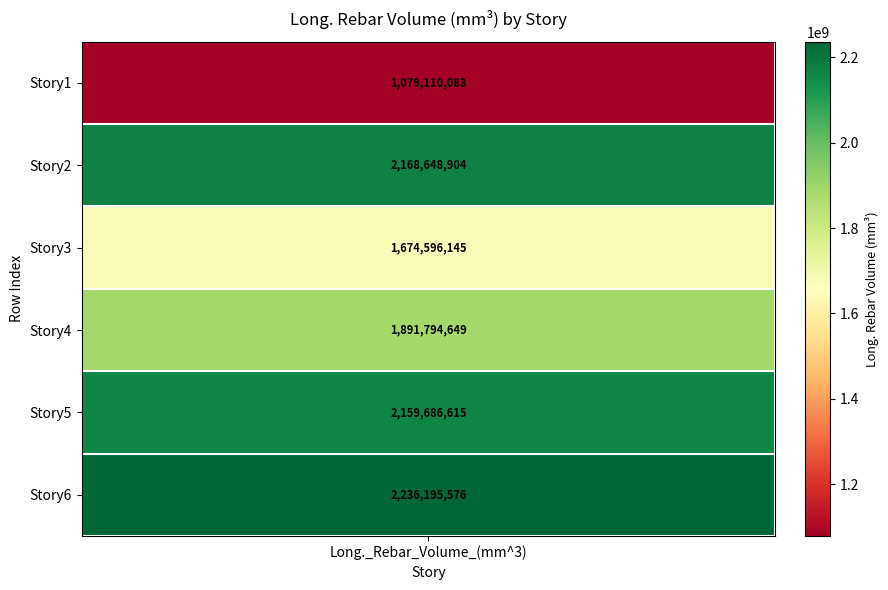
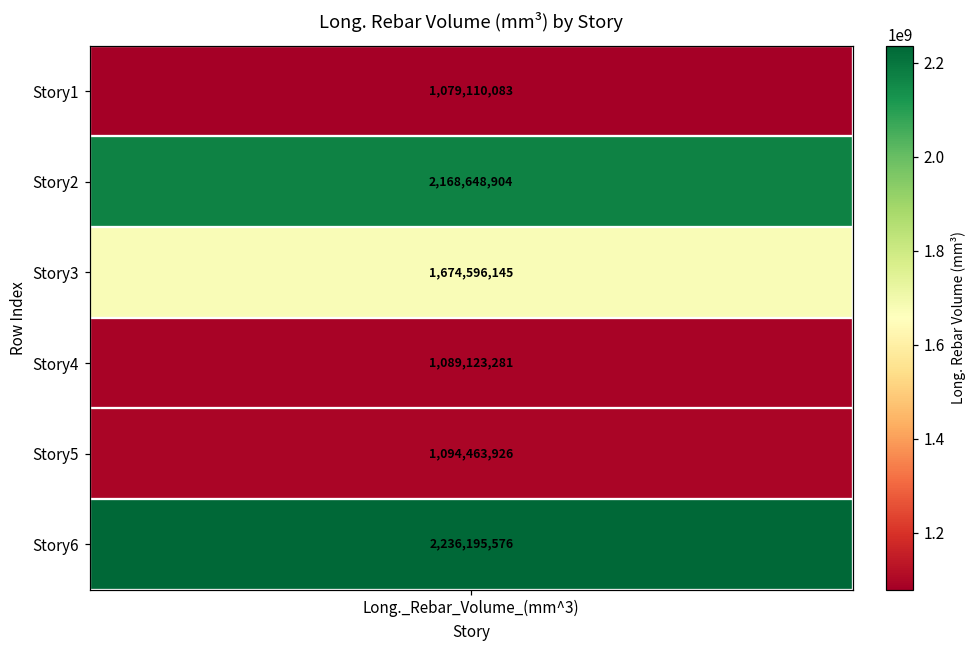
  {
    "Story1": {
      "Long._Rebar_Volume_(mm^3)": "1,079,110,083"
    },
    "Story2": {
      "Long._Rebar_Volume_(mm^3)": "2,168,648,904"
    },
    "Story3": {
      "Long._Rebar_Volume_(mm^3)": "1,674,596,145"
    },
    "Story4": {
-     "Long._Rebar_Volume_(mm^3)": "1,891,794,649"
+     "Long._Rebar_Volume_(mm^3)": "1,089,123,281"
    },
    "Story5": {
-     "Long._Rebar_Volume_(mm^3)": "2,159,686,615"
+     "Long._Rebar_Volume_(mm^3)": "1,094,463,926"
    },
    "Story6": {
      "Long._Rebar_Volume_(mm^3)": "2,236,195,576"
    }
  }
